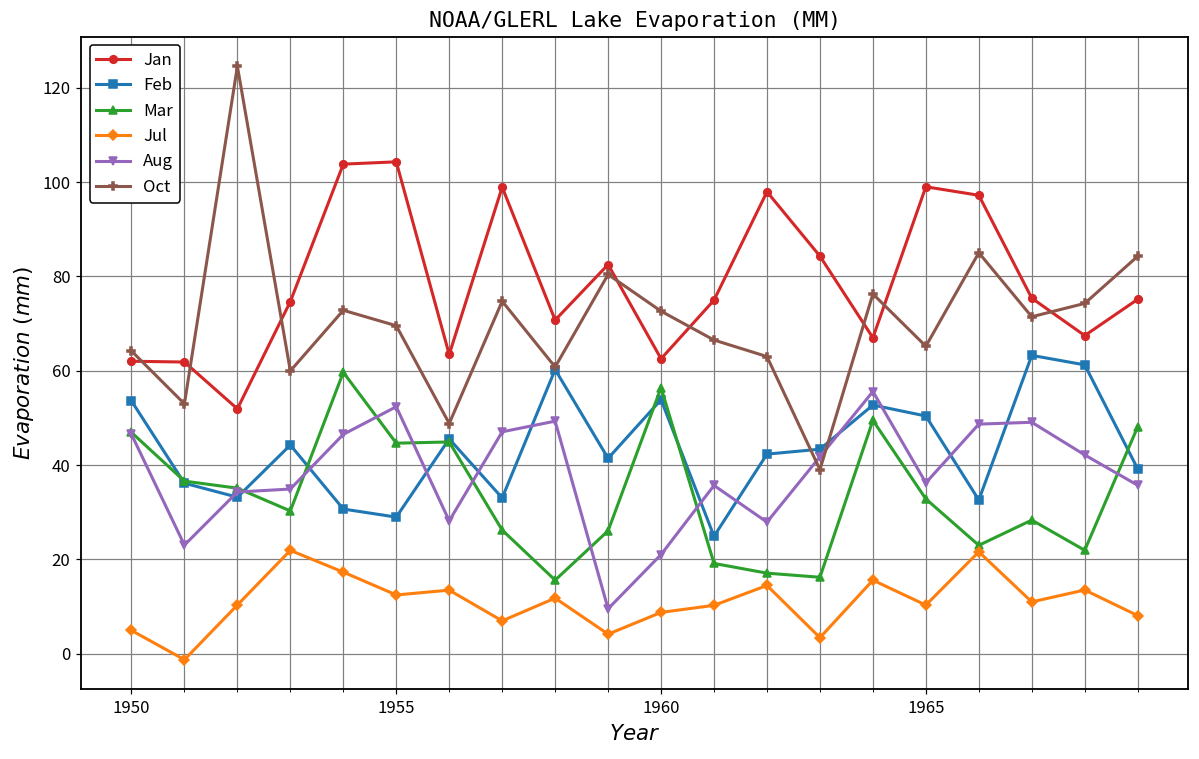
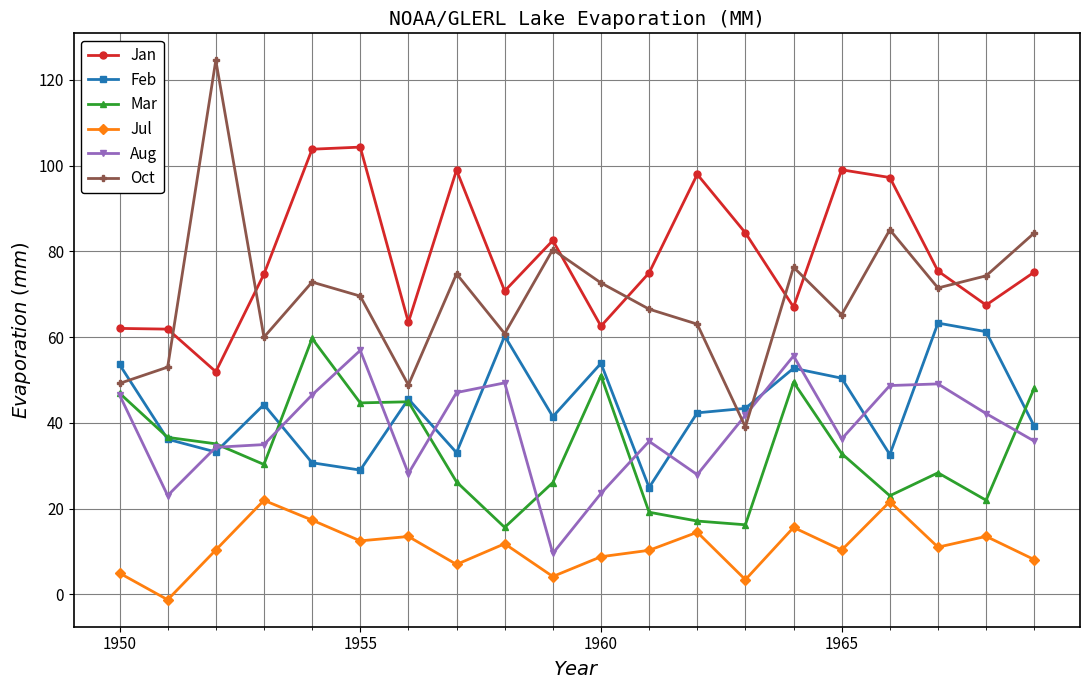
  {
    "Jan": {
      "1950": 62,
      "1955": 104,
      "1960": 63,
      "1965": 99
    },
    "Feb": {
      "1950": 54,
      "1955": 29,
      "1960": 54,
      "1965": 50
    },
    "Mar": {
      "1955": 45,
-     "1960": 56,
+     "1960": 51,
      "1965": 33
    },
    "Jul": {
      "1950": 5,
      "1955": 12,
      "1960": 9,
      "1965": 10
    },
    "Aug": {
-     "1955": 52,
-     "1960": 21,
+     "1955": 57,
+     "1960": 24,
      "1965": 36
    },
    "Oct": {
-     "1950": 64,
+     "1950": 49,
      "1955": 70,
      "1960": 73,
      "1965": 65
    }
  }
